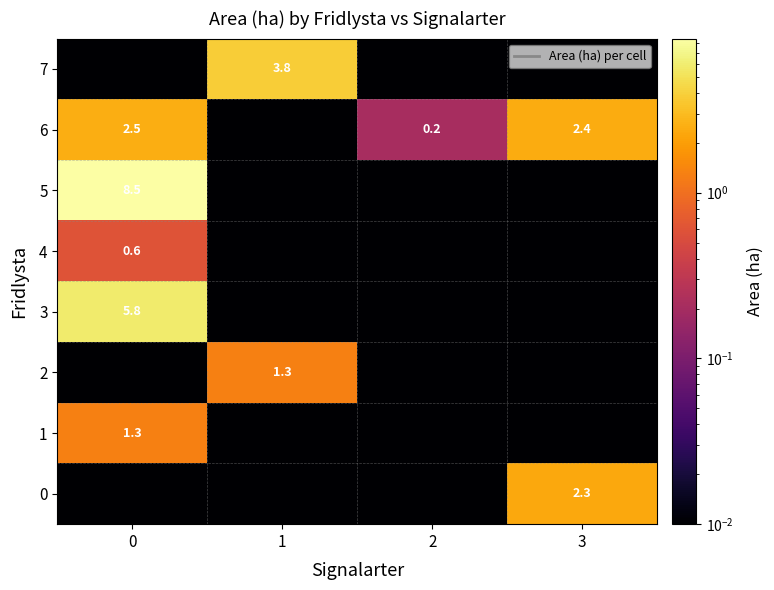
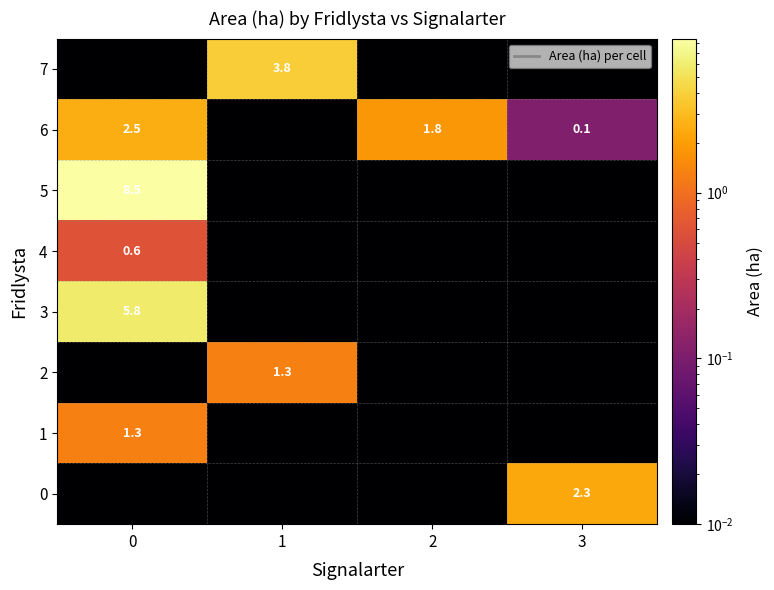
  {
    "7": {
      "1": 3.8
    },
    "6": {
      "0": 2.5,
-     "2": 0.2,
-     "3": 2.4
+     "2": 1.8,
+     "3": 0.1
    },
    "5": {
      "0": 8.5
    },
    "4": {
      "0": 0.6
    },
    "3": {
      "0": 5.8
    },
    "2": {
      "1": 1.3
    },
    "1": {
      "0": 1.3
    },
    "0": {
      "3": 2.3
    }
  }
